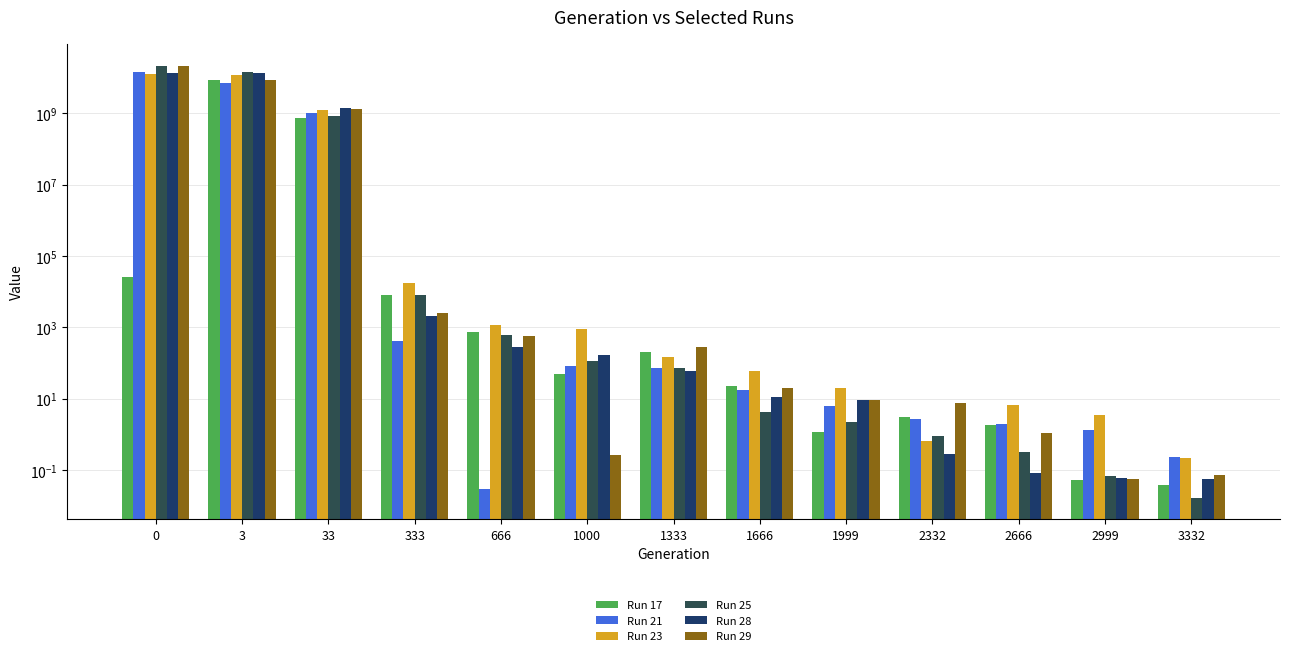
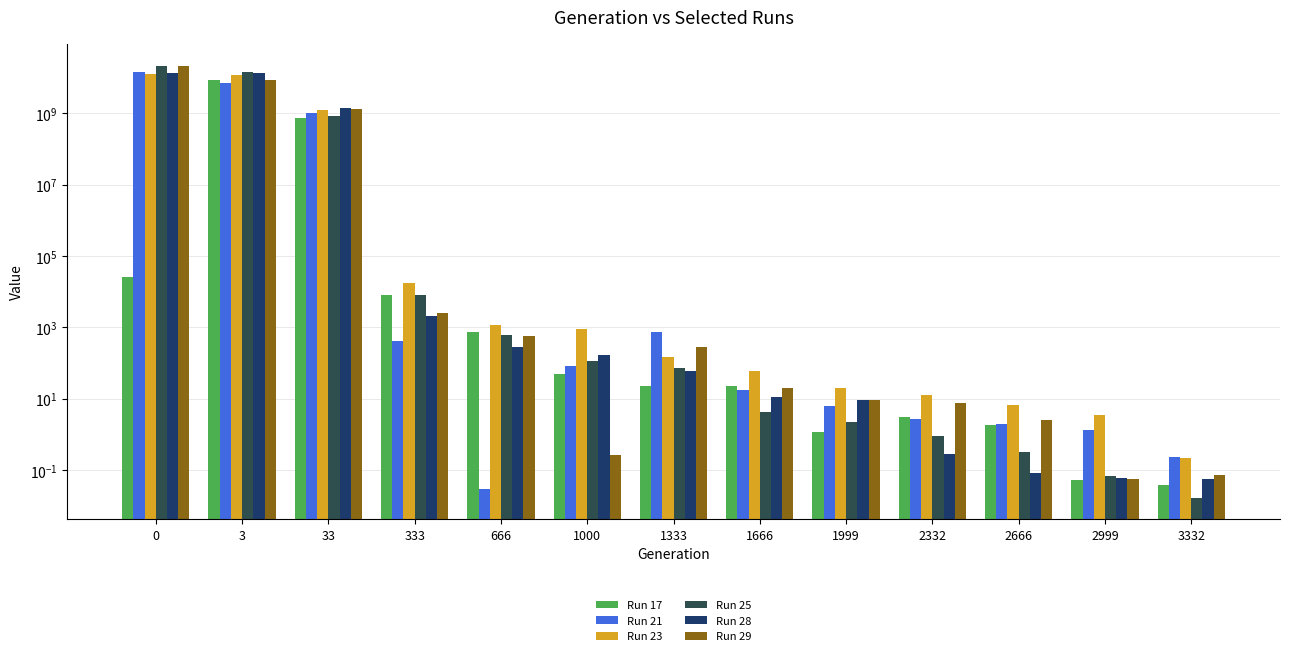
  {
    "Run 17": {
      "0": 30000,
      "3": 9000000000,
      "33": 700000000,
      "333": 8000,
      "666": 800,
      "1000": 50,
-     "1333": 200,
+     "1333": 20,
      "1666": 20,
      "1999": 1,
      "2332": 3,
      "2666": 2,
      "2999": 0.05,
      "3332": 0.04
    },
    "Run 21": {
      "0": 14000000000,
      "3": 7000000000,
      "33": 1000000000,
      "333": 400,
      "666": 0.03,
      "1000": 90,
-     "1333": 70,
+     "1333": 800,
      "1666": 20,
      "1999": 6,
      "2332": 3,
      "2666": 2,
      "2999": 1.3,
      "3332": 0.2
    },
    "Run 23": {
      "0": 13000000000,
      "3": 12000000000,
      "33": 1200000000,
      "333": 20000,
      "666": 1200,
      "1000": 900,
      "1333": 140,
      "1666": 60,
      "1999": 20,
-     "2332": 0.7,
+     "2332": 12,
      "2666": 7,
      "2999": 4,
      "3332": 0.2
    },
    "Run 29": {
      "0": 20000000000,
      "3": 8000000000,
      "33": 1300000000,
      "333": 3000,
      "666": 600,
      "1000": 0.3,
      "1333": 300,
      "1666": 20,
      "1999": 9,
      "2332": 8,
-     "2666": 1.1,
+     "2666": 3,
      "2999": 0.06,
      "3332": 0.07
    }
  }
